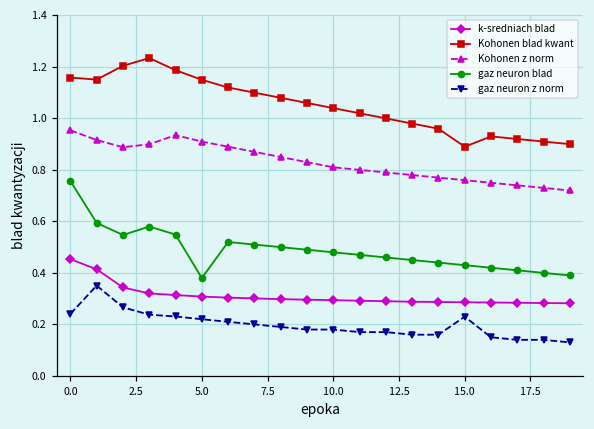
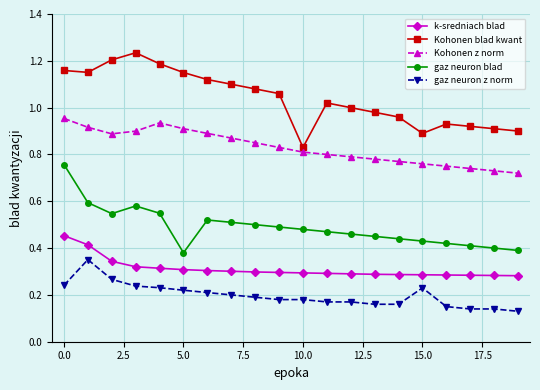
  {
    "Kohonen blad kwant": {
      "0.0": 1.16,
      "5.0": 1.15,
-     "10.0": 1.04,
+     "10.0": 0.83,
      "15.0": 0.89
    },
    "gaz neuron blad": {
      "0.0": 0.76,
      "5.0": 0.38,
      "10.0": 0.48,
      "15.0": 0.43
    },
    "gaz neuron z norm": {
      "0.0": 0.24,
      "5.0": 0.22,
      "10.0": 0.18,
      "15.0": 0.23
    }
  }
